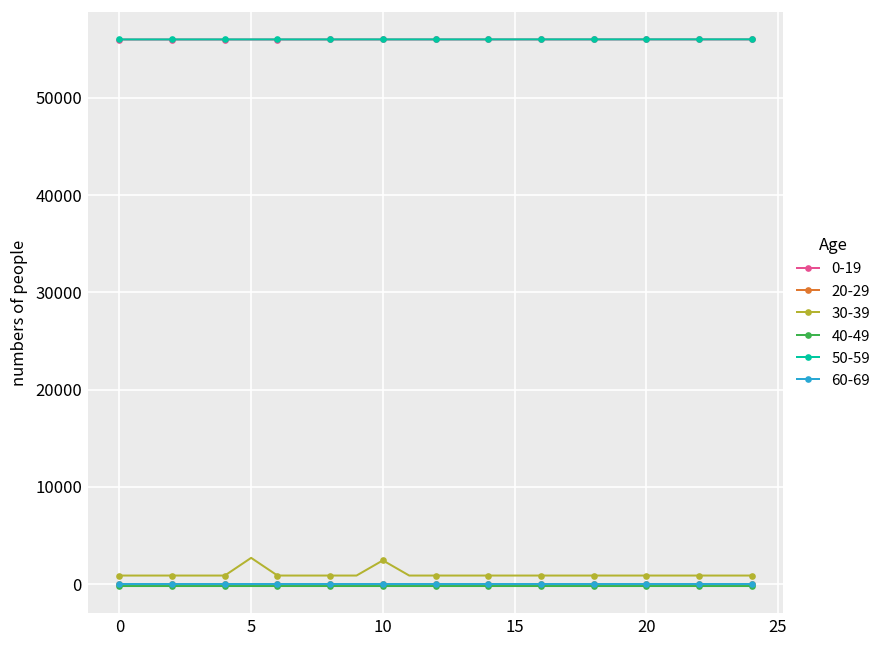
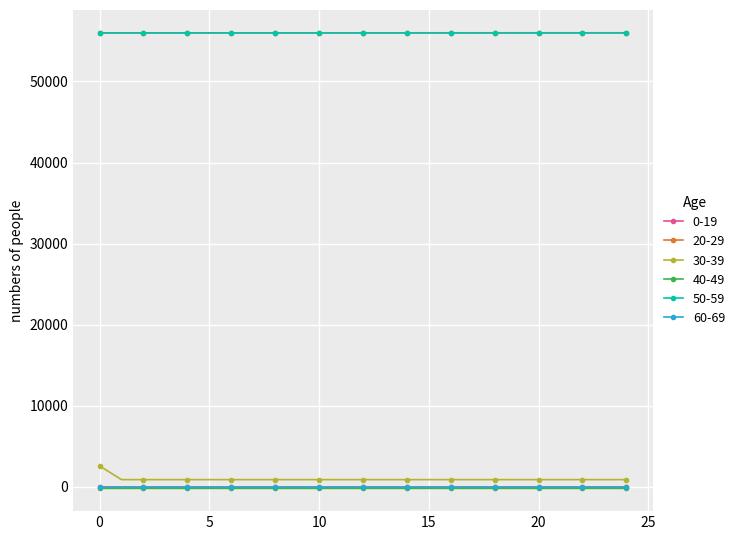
  {
    "50-59": {
      "0": 56000,
      "5": 56000,
      "10": 56000,
      "15": 56000,
      "20": 56000
    },
    "30-39": {
-     "0": 1000,
-     "5": 3000,
-     "10": 2000,
+     "0": 3000,
+     "5": 1000,
+     "10": 1000,
      "15": 1000,
      "20": 1000
    }
  }
